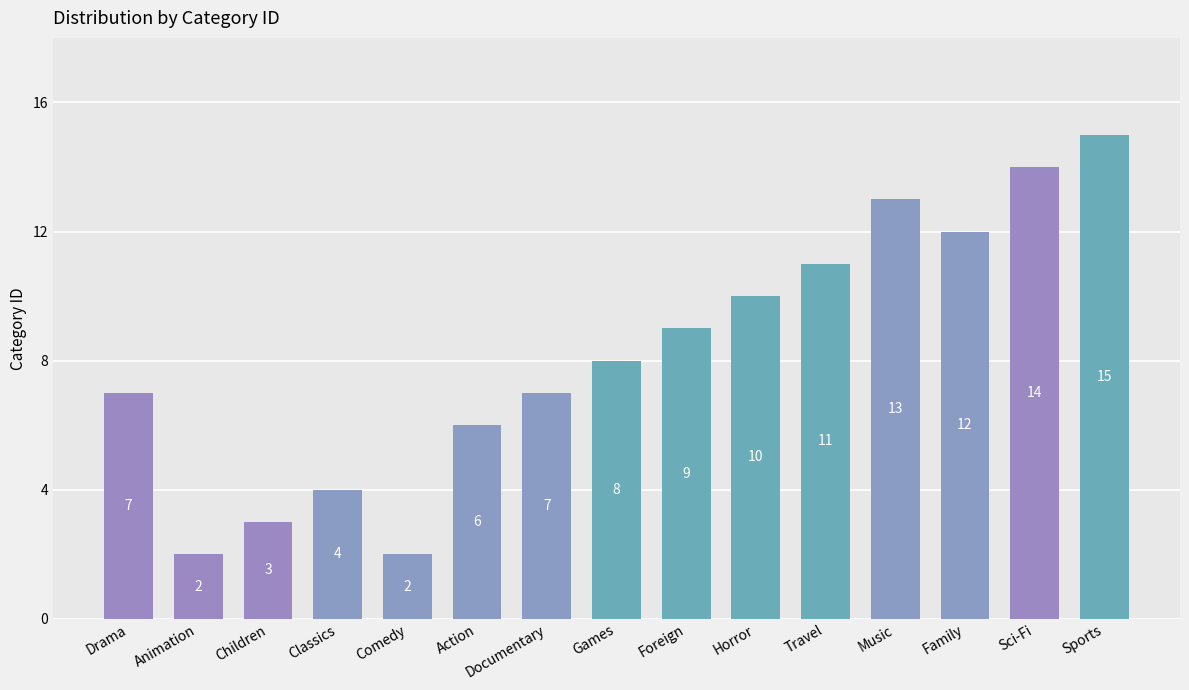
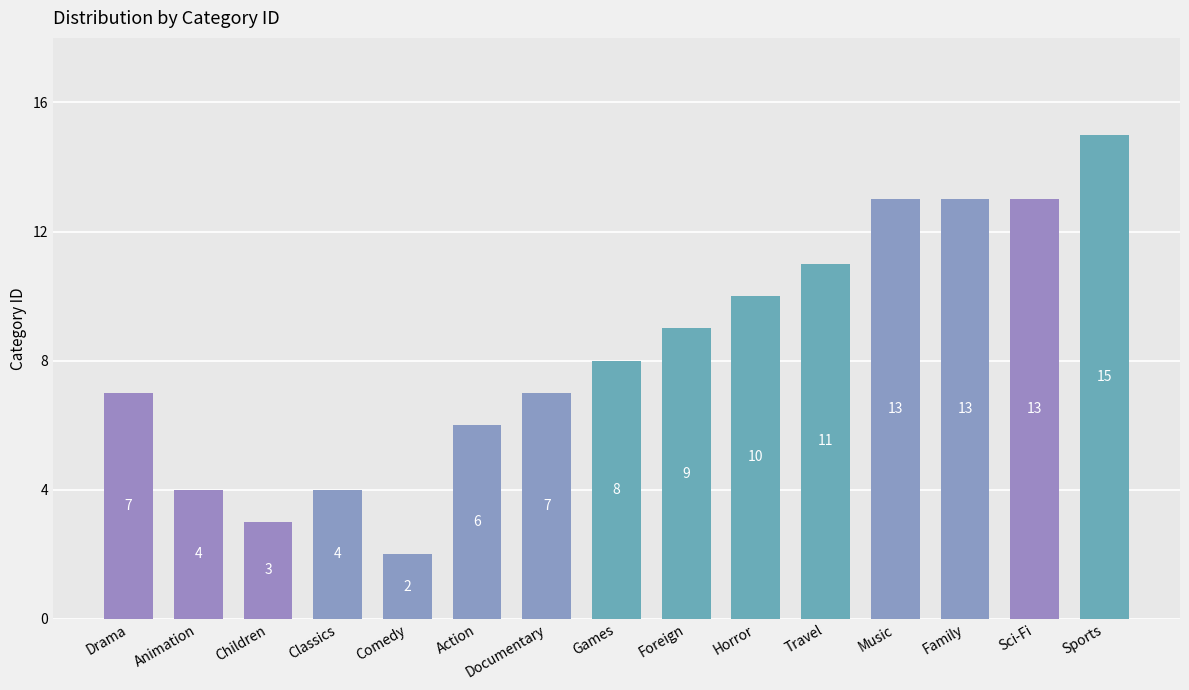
  {
    "Drama": 7,
-   "Animation": 2,
+   "Animation": 4,
    "Children": 3,
    "Classics": 4,
    "Comedy": 2,
    "Action": 6,
    "Documentary": 7,
    "Games": 8,
    "Foreign": 9,
    "Horror": 10,
    "Travel": 11,
    "Music": 13,
-   "Family": 12,
-   "Sci-Fi": 14,
+   "Family": 13,
+   "Sci-Fi": 13,
    "Sports": 15
  }
